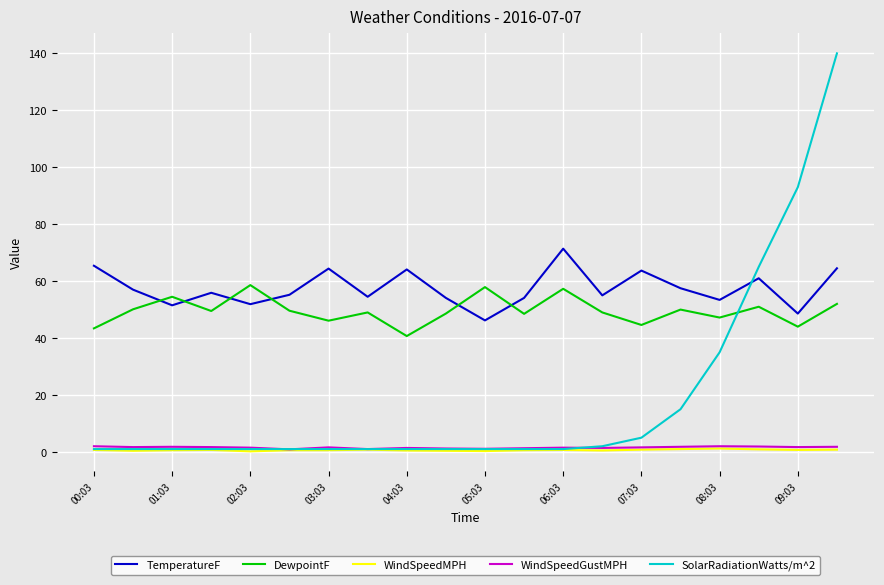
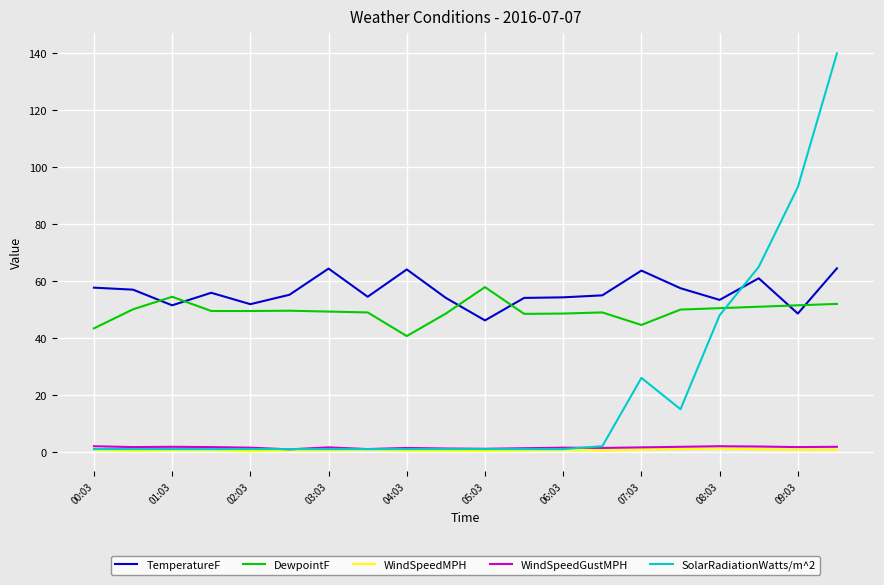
  {
    "TemperatureF": {
-     "00:03": 65,
+     "00:03": 58,
      "01:03": 52,
      "02:03": 52,
      "03:03": 64,
      "04:03": 64,
      "05:03": 46,
-     "06:03": 71,
+     "06:03": 54,
      "07:03": 64,
      "08:03": 53,
      "09:03": 49
    },
    "DewpointF": {
      "00:03": 43,
      "01:03": 55,
-     "02:03": 59,
-     "03:03": 46,
+     "02:03": 50,
+     "03:03": 49,
      "04:03": 41,
      "05:03": 58,
-     "06:03": 57,
+     "06:03": 49,
      "07:03": 45,
-     "08:03": 47,
-     "09:03": 44
+     "08:03": 51,
+     "09:03": 52
    },
    "WindSpeedMPH": {
      "09:03": 1
    },
    "WindSpeedGustMPH": {
      "00:03": 2,
      "09:03": 2
    },
    "SolarRadiationWatts/m^2": {
-     "07:03": 5,
-     "08:03": 35,
+     "07:03": 26,
+     "08:03": 48,
      "09:03": 93
    }
  }
